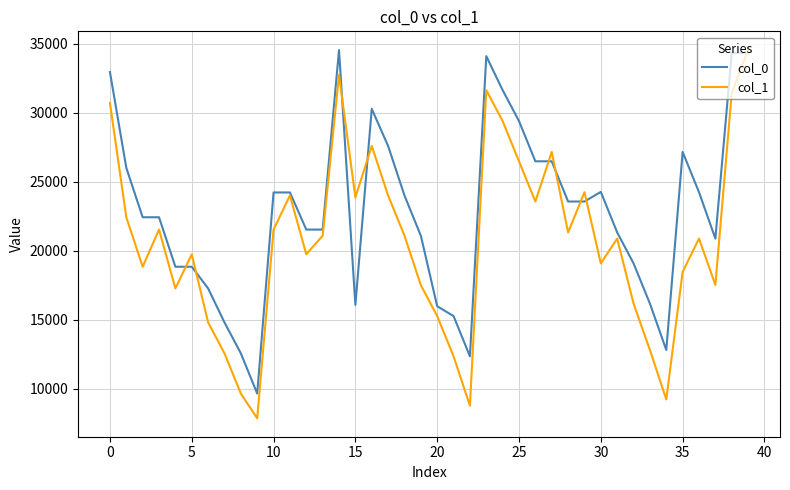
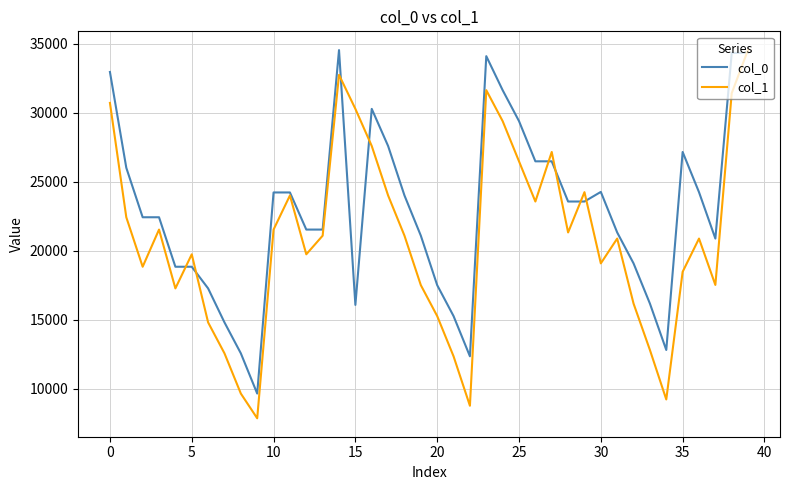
  {
    "col_0": {
      "0": 33000,
      "5": 18900,
      "10": 24200,
      "15": 16100,
-     "20": 16000,
+     "20": 17500,
      "25": 29400,
      "30": 24300,
      "35": 27200
    },
    "col_1": {
      "0": 30700,
      "5": 19800,
      "10": 21500,
-     "15": 23900,
+     "15": 30300,
      "20": 15300,
      "25": 26500,
      "30": 19100,
      "35": 18500
    }
  }
